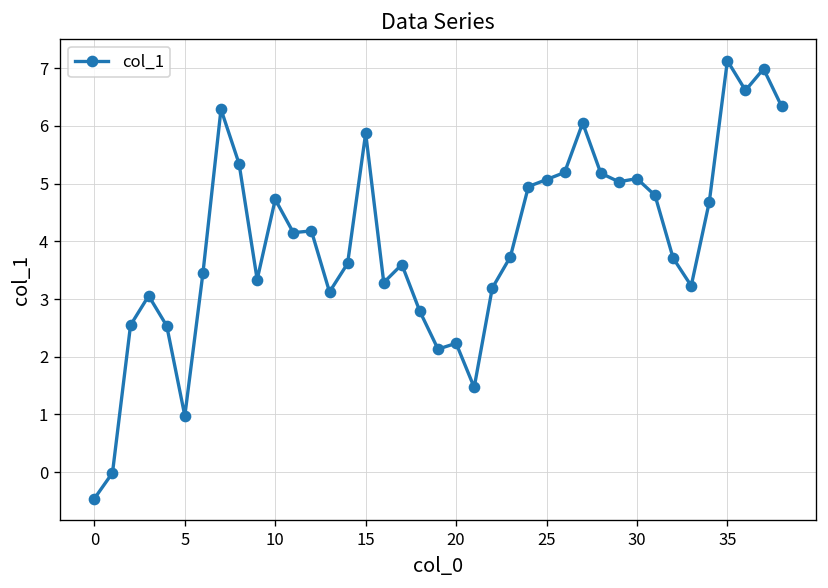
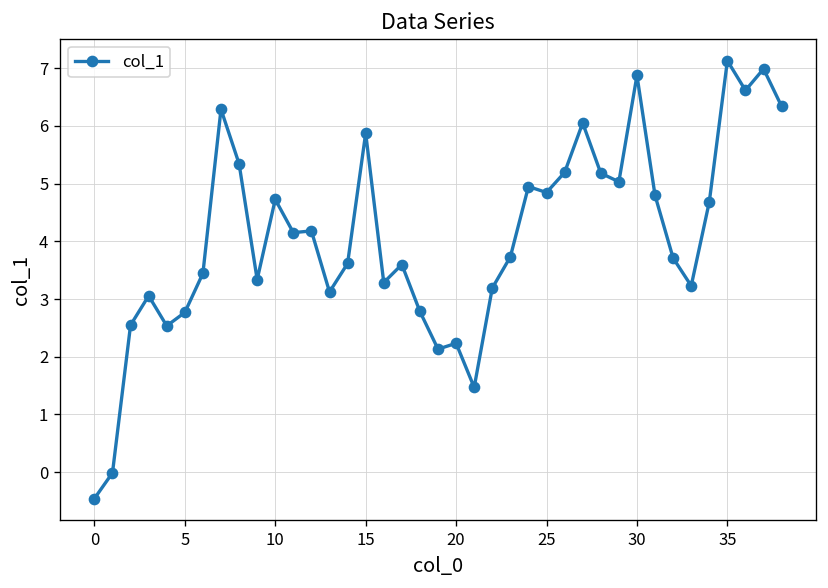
  {
    "0": -0.5,
-   "5": 1.0,
+   "5": 2.8,
    "10": 4.7,
    "15": 5.9,
    "20": 2.2,
-   "25": 5.1,
-   "30": 5.1,
+   "25": 4.8,
+   "30": 6.9,
    "35": 7.1
  }
